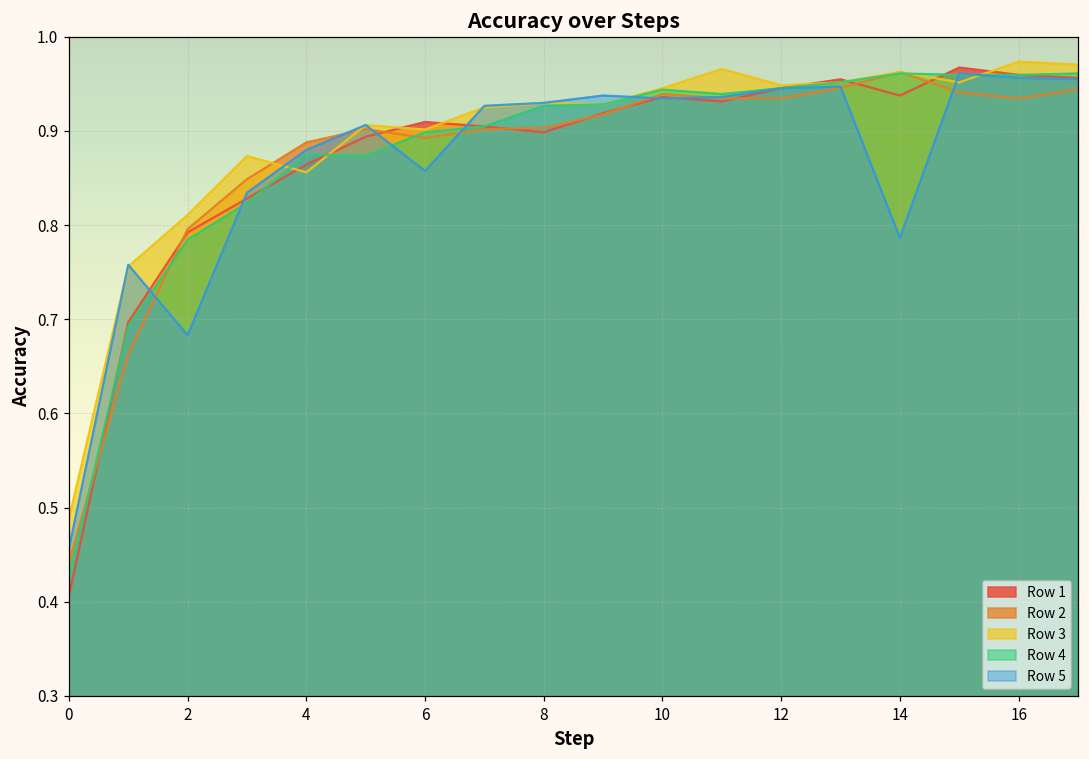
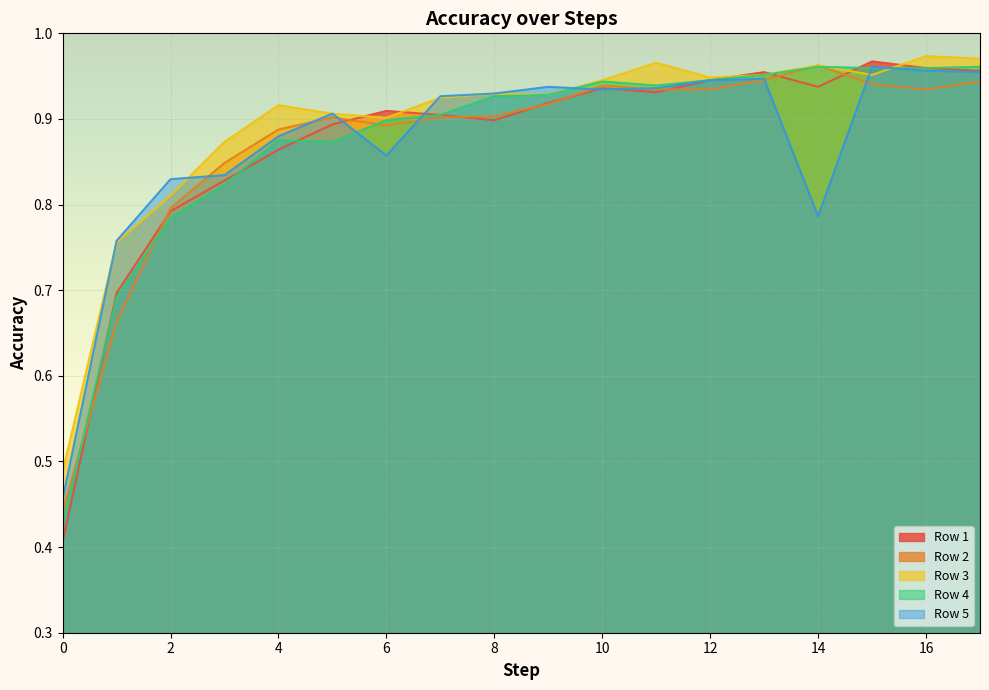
  {
    "Row 3": {
      "0": 0.49,
      "2": 0.81,
-     "4": 0.86,
+     "4": 0.92,
      "12": 0.95,
      "16": 0.97
    },
    "Row 4": {
      "0": 0.43,
      "2": 0.78,
      "4": 0.88,
      "8": 0.93
    },
    "Row 5": {
      "0": 0.46,
-     "2": 0.68,
+     "2": 0.83,
      "4": 0.88,
      "6": 0.86,
      "14": 0.79,
      "16": 0.96
    }
  }
